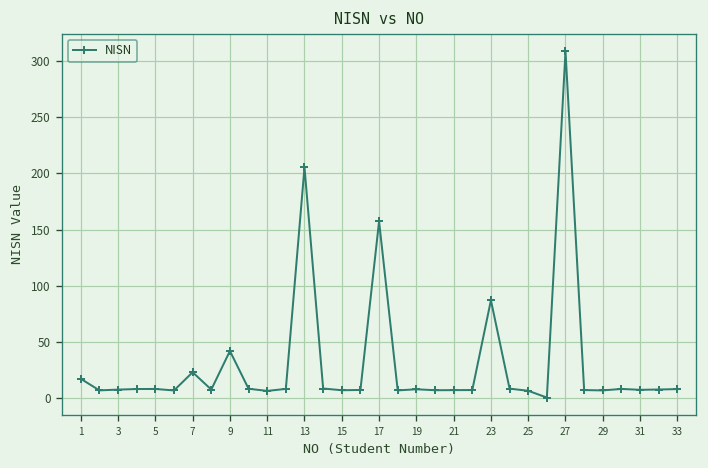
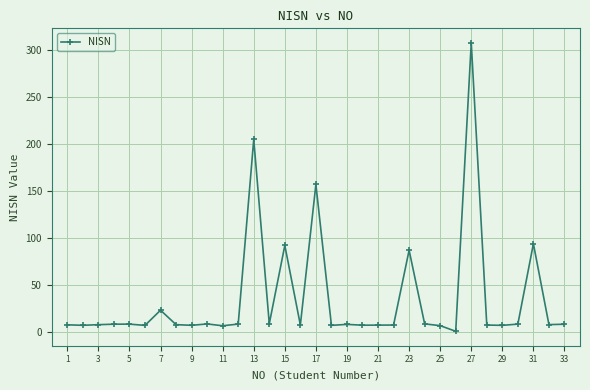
  {
-   "1": 20,
+   "1": 10,
    "3": 10,
    "5": 10,
    "7": 20,
-   "9": 40,
+   "9": 10,
    "11": 10,
    "13": 210,
-   "15": 10,
+   "15": 90,
    "17": 160,
    "19": 10,
    "21": 10,
    "23": 90,
    "25": 10,
    "27": 310,
    "29": 10,
-   "31": 10,
+   "31": 90,
    "33": 10
  }
